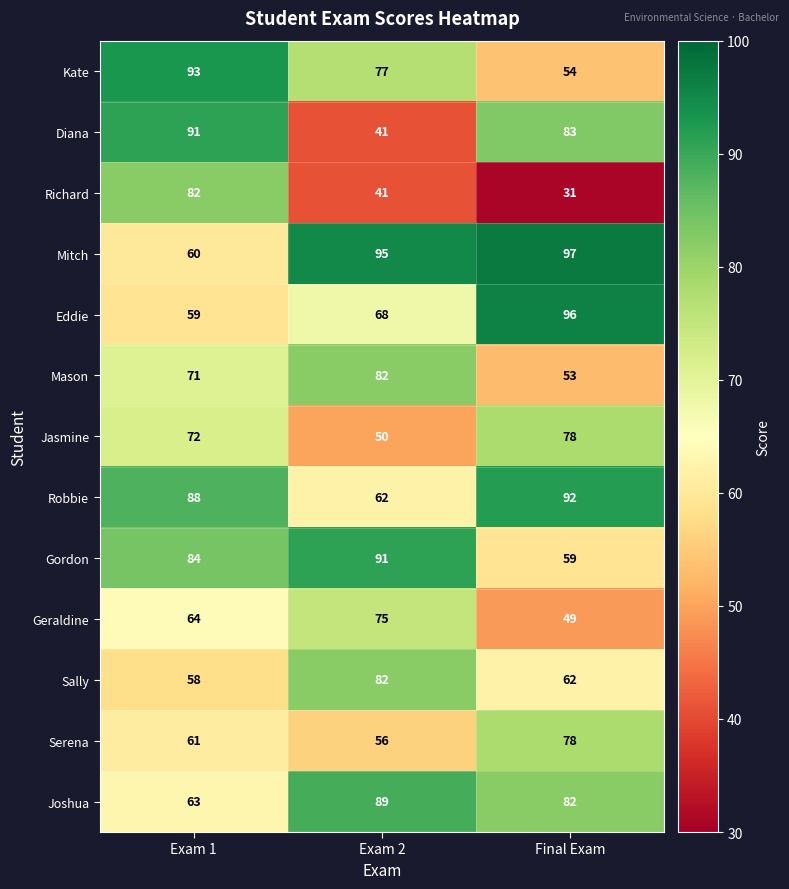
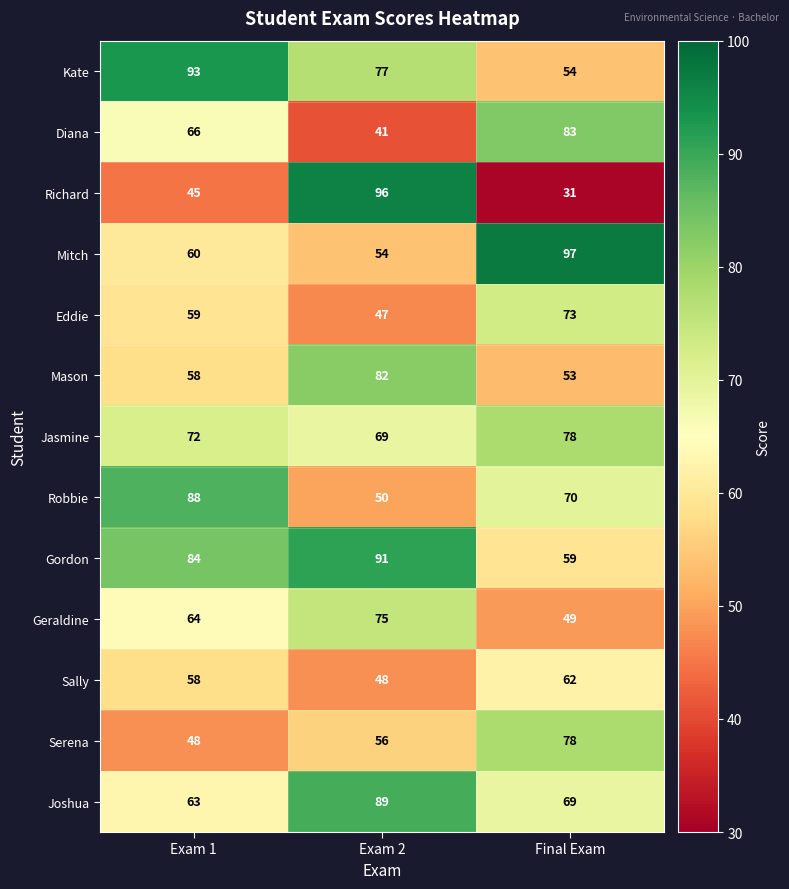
  {
    "Kate": {
      "Exam 1": 93,
      "Exam 2": 77,
      "Final Exam": 54
    },
    "Diana": {
-     "Exam 1": 91,
+     "Exam 1": 66,
      "Exam 2": 41,
      "Final Exam": 83
    },
    "Richard": {
-     "Exam 1": 82,
-     "Exam 2": 41,
+     "Exam 1": 45,
+     "Exam 2": 96,
      "Final Exam": 31
    },
    "Mitch": {
      "Exam 1": 60,
-     "Exam 2": 95,
+     "Exam 2": 54,
      "Final Exam": 97
    },
    "Eddie": {
      "Exam 1": 59,
-     "Exam 2": 68,
-     "Final Exam": 96
+     "Exam 2": 47,
+     "Final Exam": 73
    },
    "Mason": {
-     "Exam 1": 71,
+     "Exam 1": 58,
      "Exam 2": 82,
      "Final Exam": 53
    },
    "Jasmine": {
      "Exam 1": 72,
-     "Exam 2": 50,
+     "Exam 2": 69,
      "Final Exam": 78
    },
    "Robbie": {
      "Exam 1": 88,
-     "Exam 2": 62,
-     "Final Exam": 92
+     "Exam 2": 50,
+     "Final Exam": 70
    },
    "Gordon": {
      "Exam 1": 84,
      "Exam 2": 91,
      "Final Exam": 59
    },
    "Geraldine": {
      "Exam 1": 64,
      "Exam 2": 75,
      "Final Exam": 49
    },
    "Sally": {
      "Exam 1": 58,
-     "Exam 2": 82,
+     "Exam 2": 48,
      "Final Exam": 62
    },
    "Serena": {
-     "Exam 1": 61,
+     "Exam 1": 48,
      "Exam 2": 56,
      "Final Exam": 78
    },
    "Joshua": {
      "Exam 1": 63,
      "Exam 2": 89,
-     "Final Exam": 82
+     "Final Exam": 69
    }
  }
